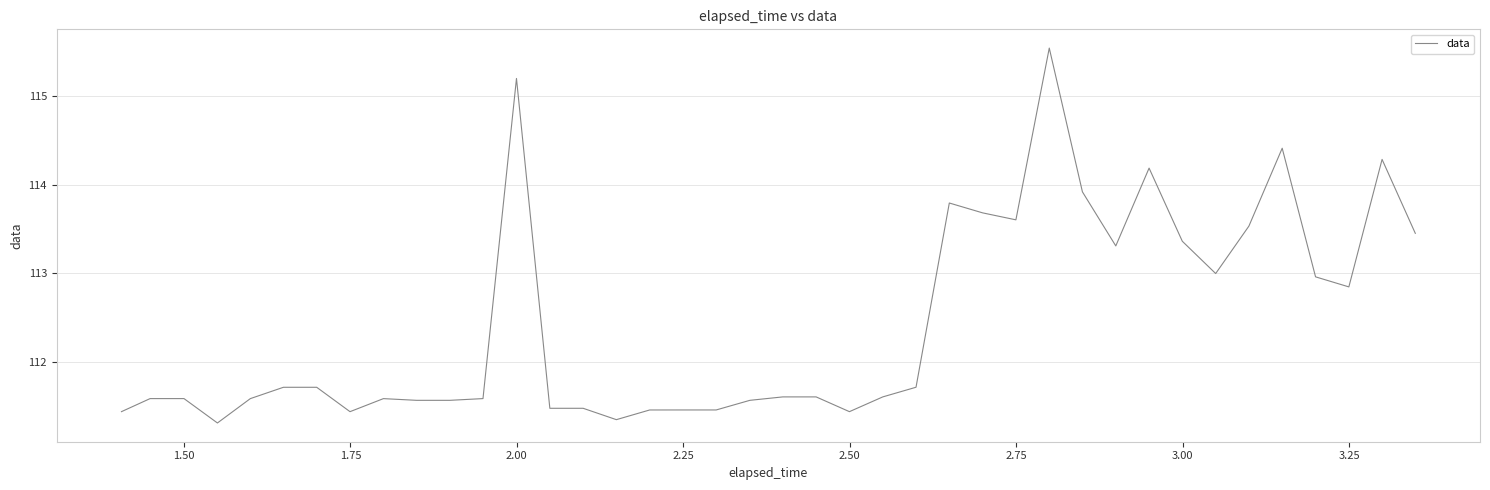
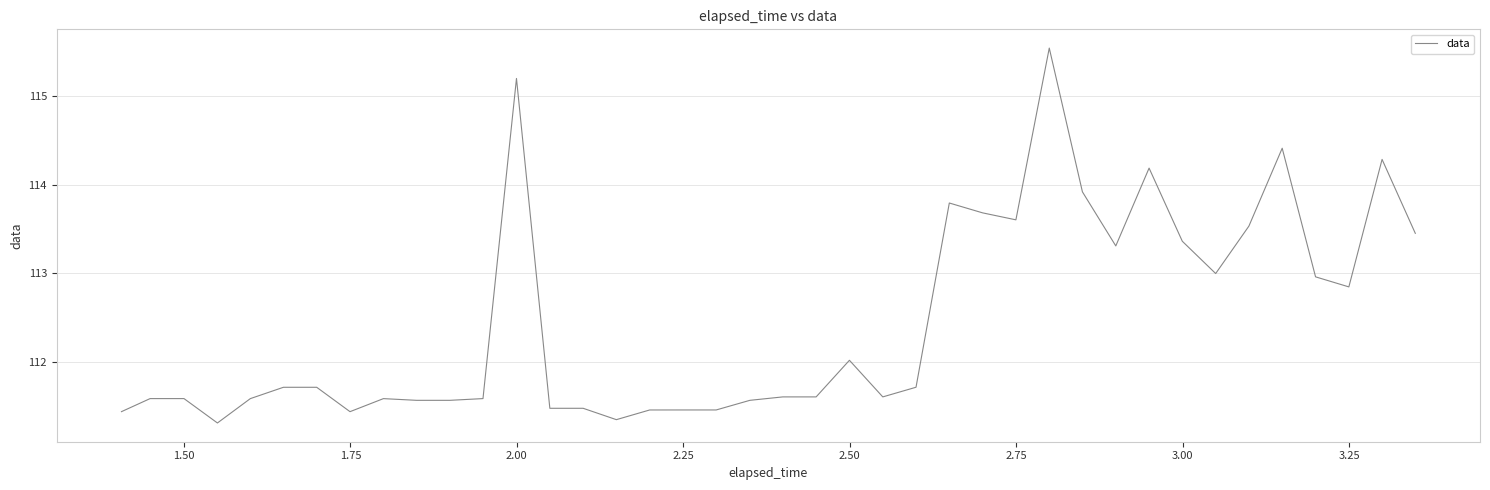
  {
    "1.50": 111.6,
    "1.75": 111.4,
    "2.00": 115.2,
    "2.25": 111.5,
-   "2.50": 111.4,
+   "2.50": 112.0,
    "2.75": 113.6,
    "3.00": 113.4,
    "3.25": 112.8
  }
